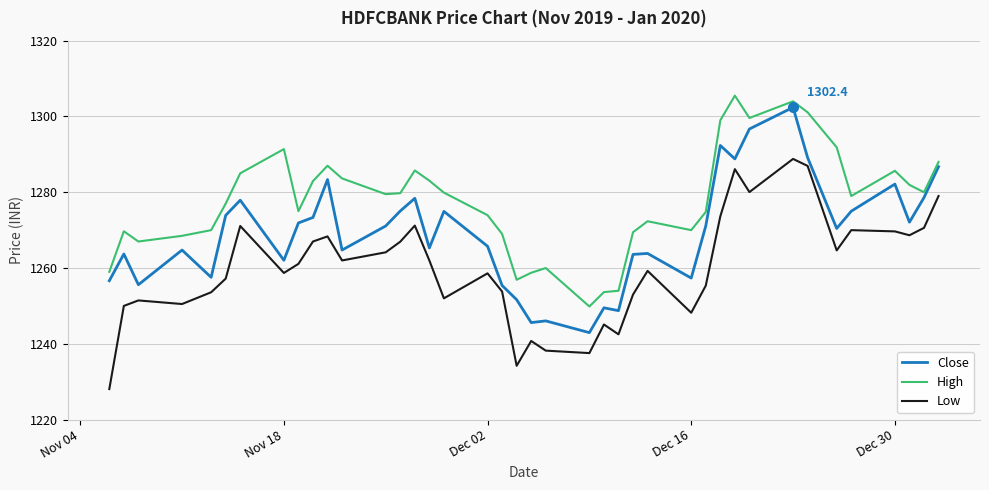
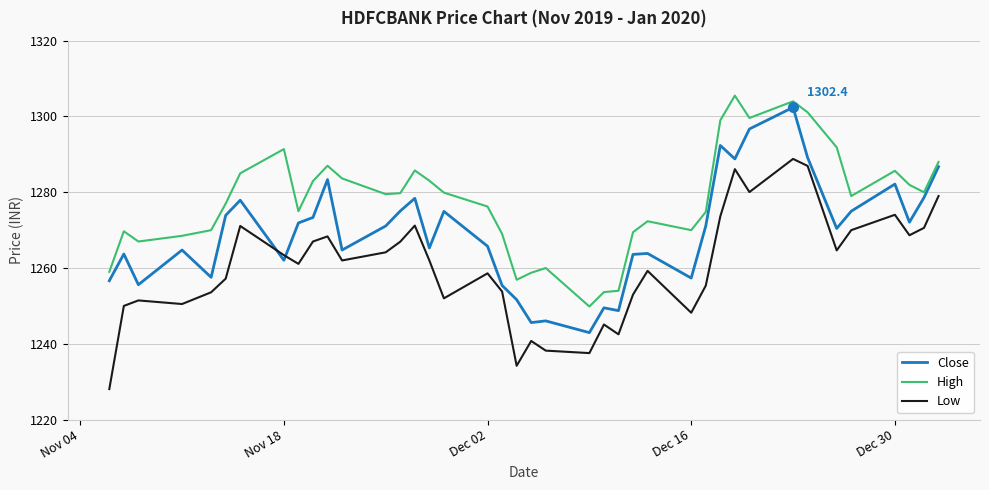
  {
    "High": {
      "Nov 18": 1291,
-     "Dec 02": 1274,
+     "Dec 02": 1276,
      "Dec 16": 1270,
      "Dec 30": 1286
    },
    "Low": {
-     "Nov 18": 1259,
+     "Nov 18": 1263,
      "Dec 02": 1259,
      "Dec 16": 1248,
-     "Dec 30": 1270
+     "Dec 30": 1274
    }
  }
